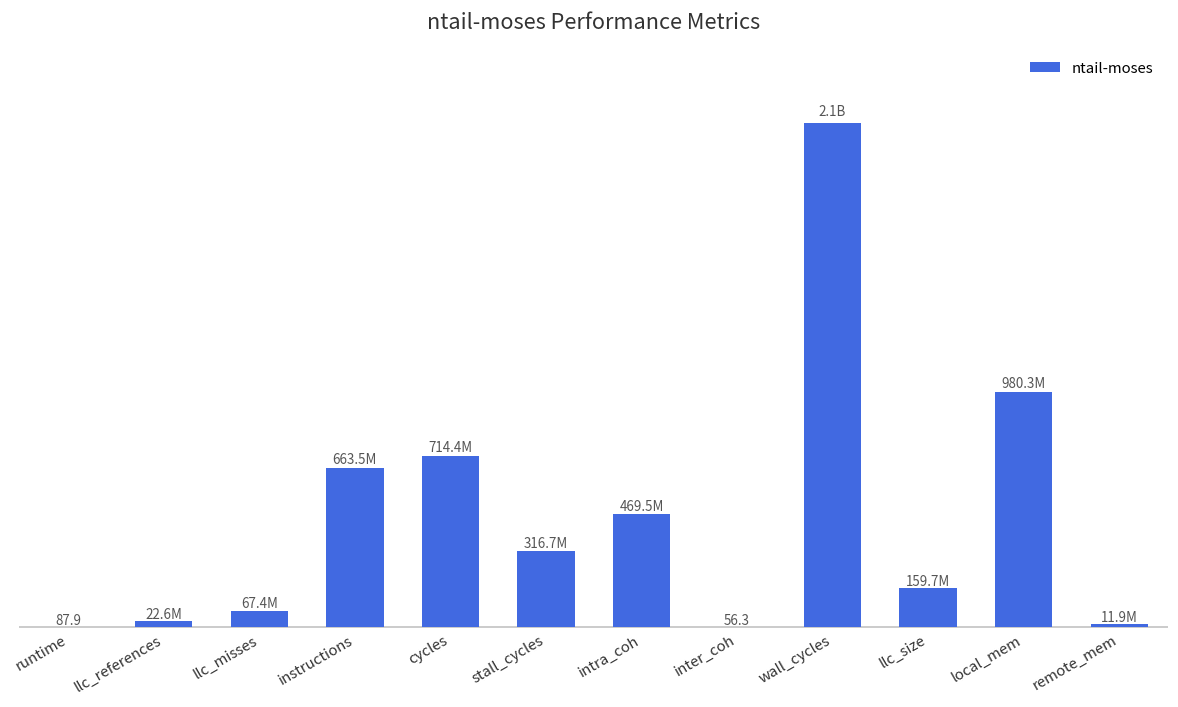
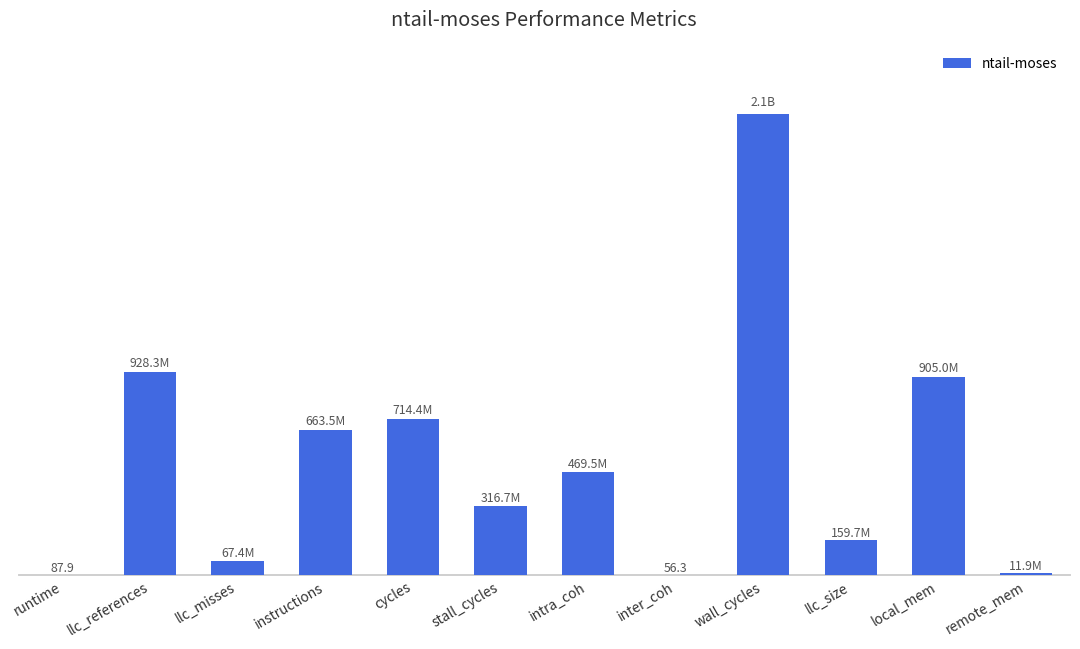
  {
    "runtime": "87.9",
-   "llc_references": "22.6M",
+   "llc_references": "928.3M",
    "llc_misses": "67.4M",
    "instructions": "663.5M",
    "cycles": "714.4M",
    "stall_cycles": "316.7M",
    "intra_coh": "469.5M",
    "inter_coh": "56.3",
    "wall_cycles": "2.1B",
    "llc_size": "159.7M",
-   "local_mem": "980.3M",
+   "local_mem": "905.0M",
    "remote_mem": "11.9M"
  }
